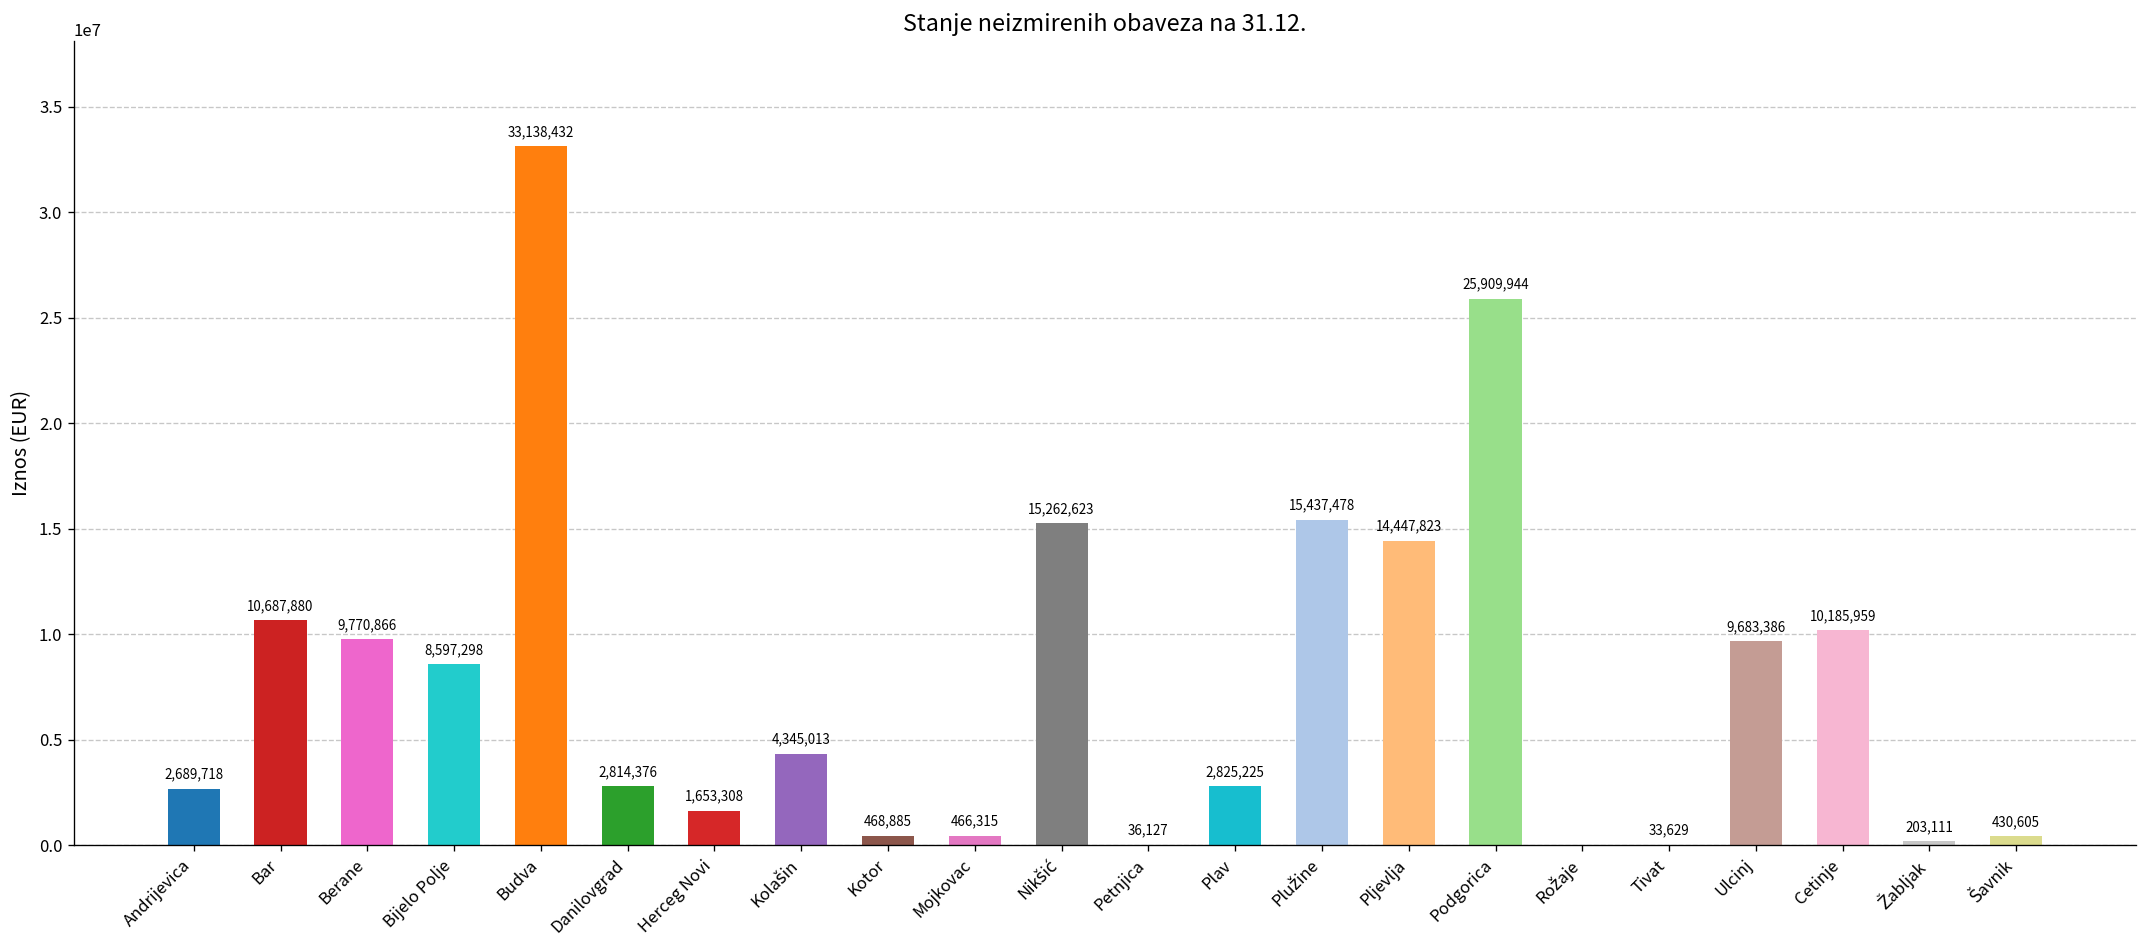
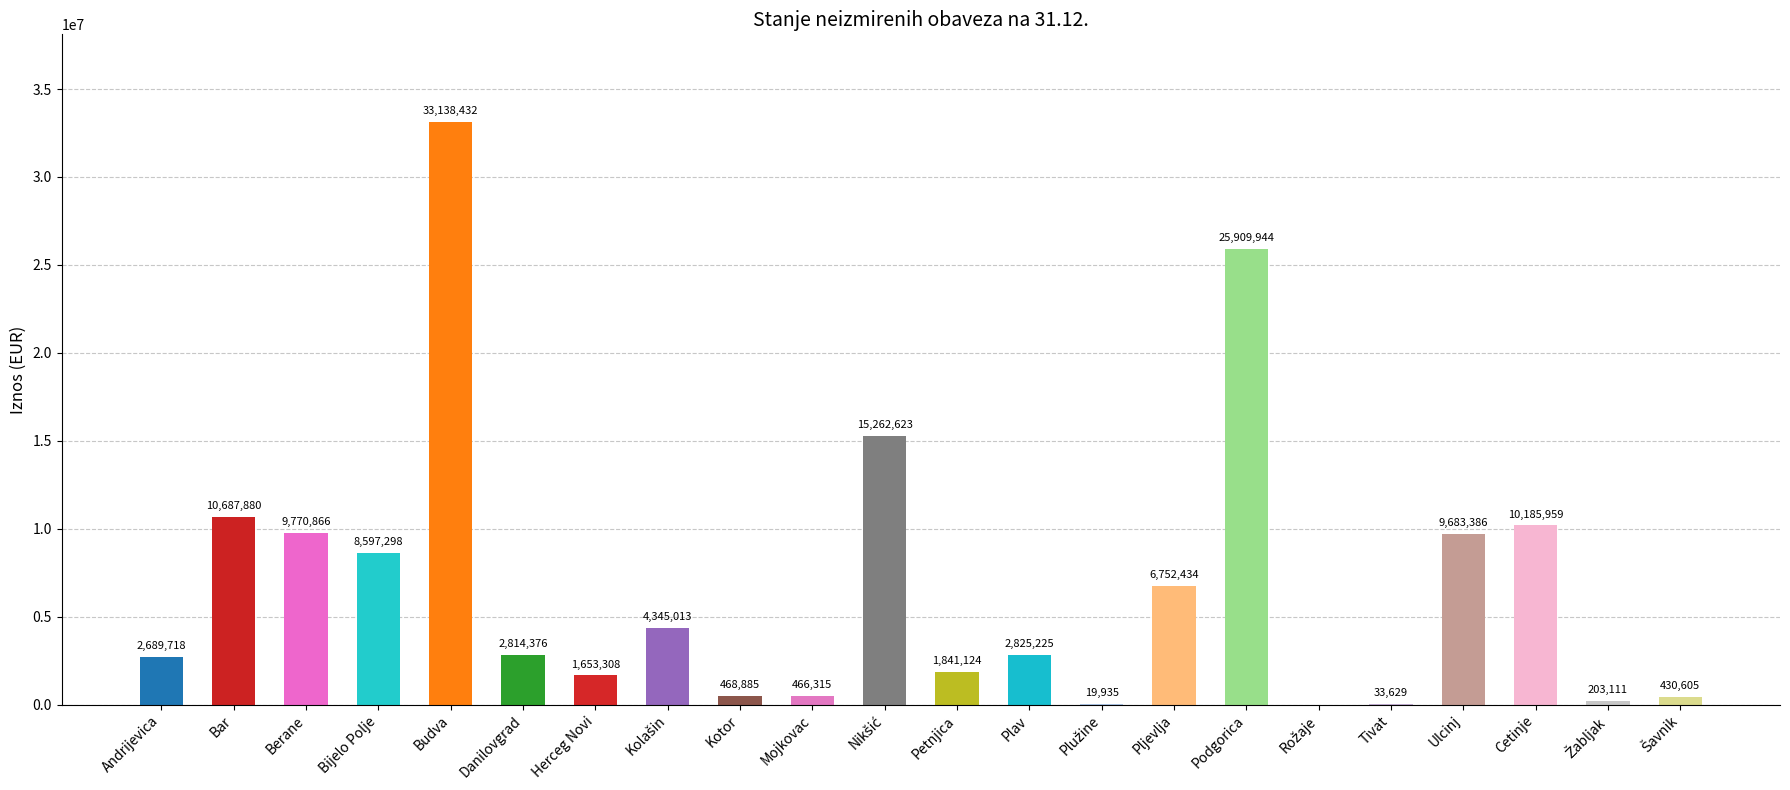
  {
    "Andrijevica": "2,689,718",
    "Bar": "10,687,880",
    "Berane": "9,770,866",
    "Bijelo Polje": "8,597,298",
    "Budva": "33,138,432",
    "Danilovgrad": "2,814,376",
    "Herceg Novi": "1,653,308",
    "Kolašin": "4,345,013",
    "Kotor": "468,885",
    "Mojkovac": "466,315",
    "Nikšić": "15,262,623",
-   "Petnjica": "36,127",
+   "Petnjica": "1,841,124",
    "Plav": "2,825,225",
-   "Plužine": "15,437,478",
-   "Pljevlja": "14,447,823",
+   "Plužine": "19,935",
+   "Pljevlja": "6,752,434",
    "Podgorica": "25,909,944",
    "Tivat": "33,629",
    "Ulcinj": "9,683,386",
    "Cetinje": "10,185,959",
    "Žabljak": "203,111",
    "Šavnik": "430,605"
  }
